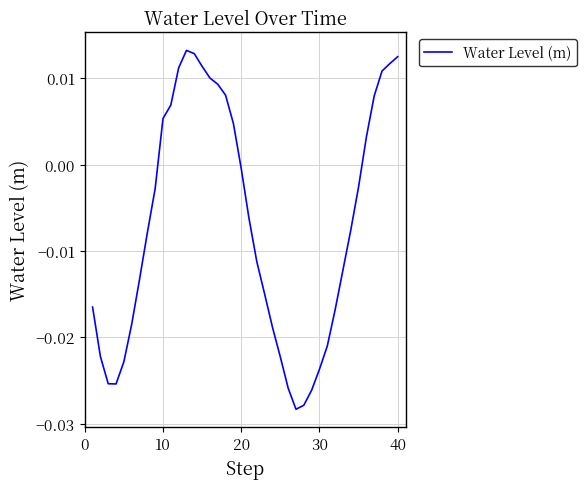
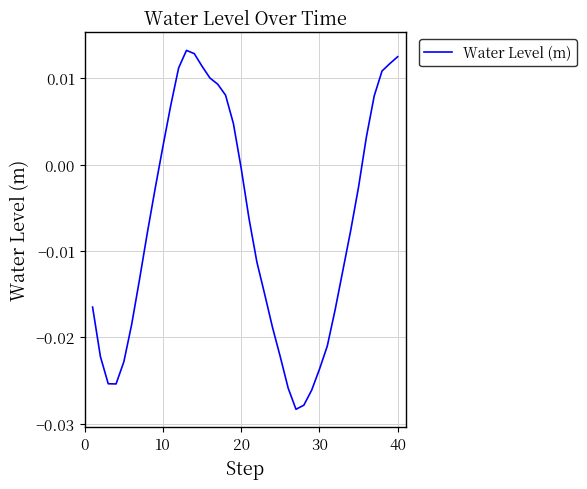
  {
-   "10": 0.005,
+   "10": 0.002,
    "20": 0.000,
    "30": -0.024,
    "40": 0.012
  }
